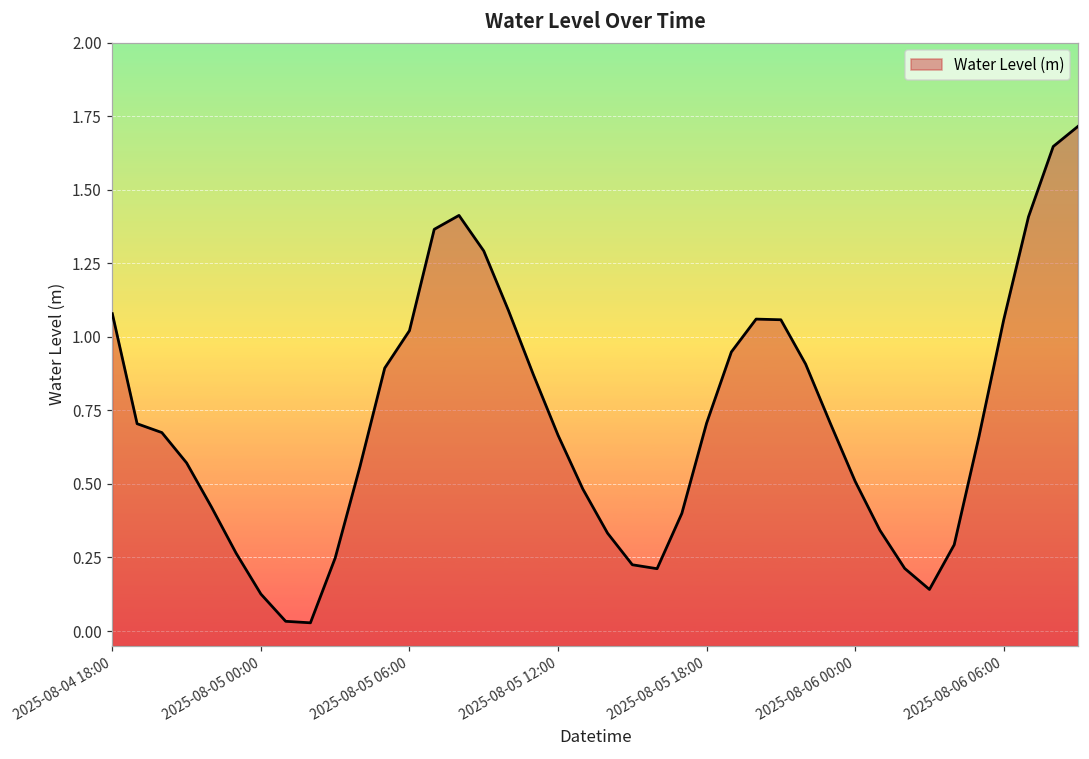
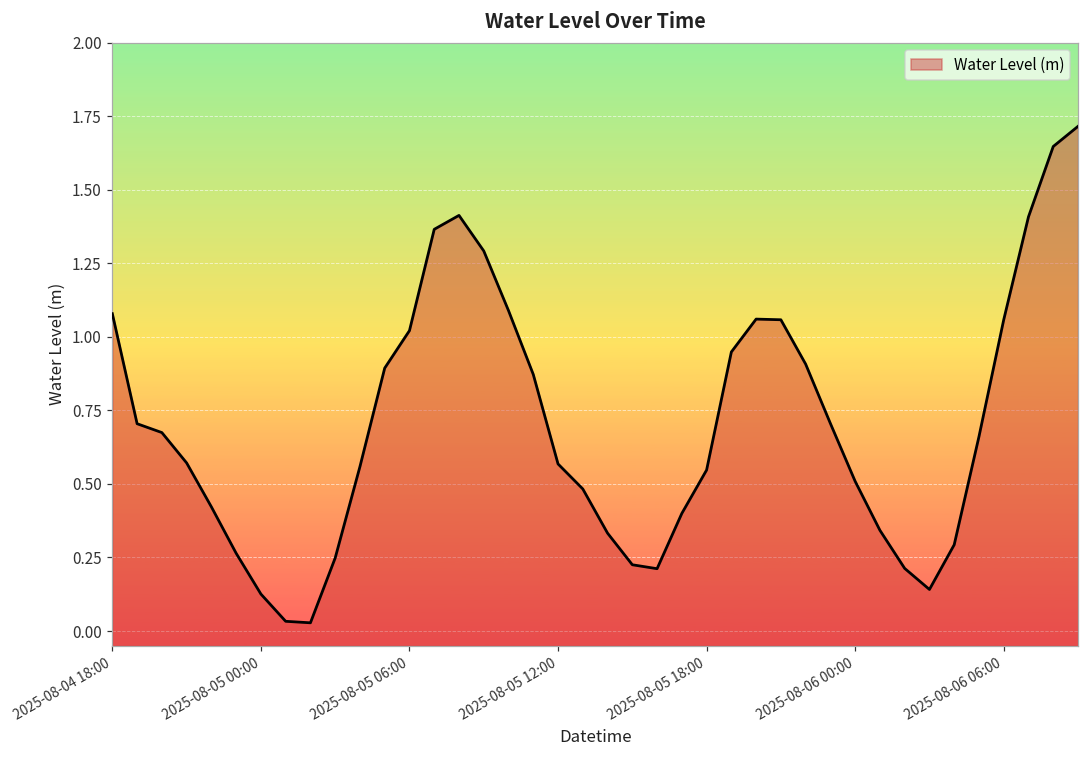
  {
    "2025-08-04 18:00": 1.08,
    "2025-08-05 00:00": 0.13,
    "2025-08-05 06:00": 1.02,
-   "2025-08-05 12:00": 0.67,
-   "2025-08-05 18:00": 0.71,
+   "2025-08-05 12:00": 0.57,
+   "2025-08-05 18:00": 0.55,
    "2025-08-06 00:00": 0.51,
    "2025-08-06 06:00": 1.06
  }
